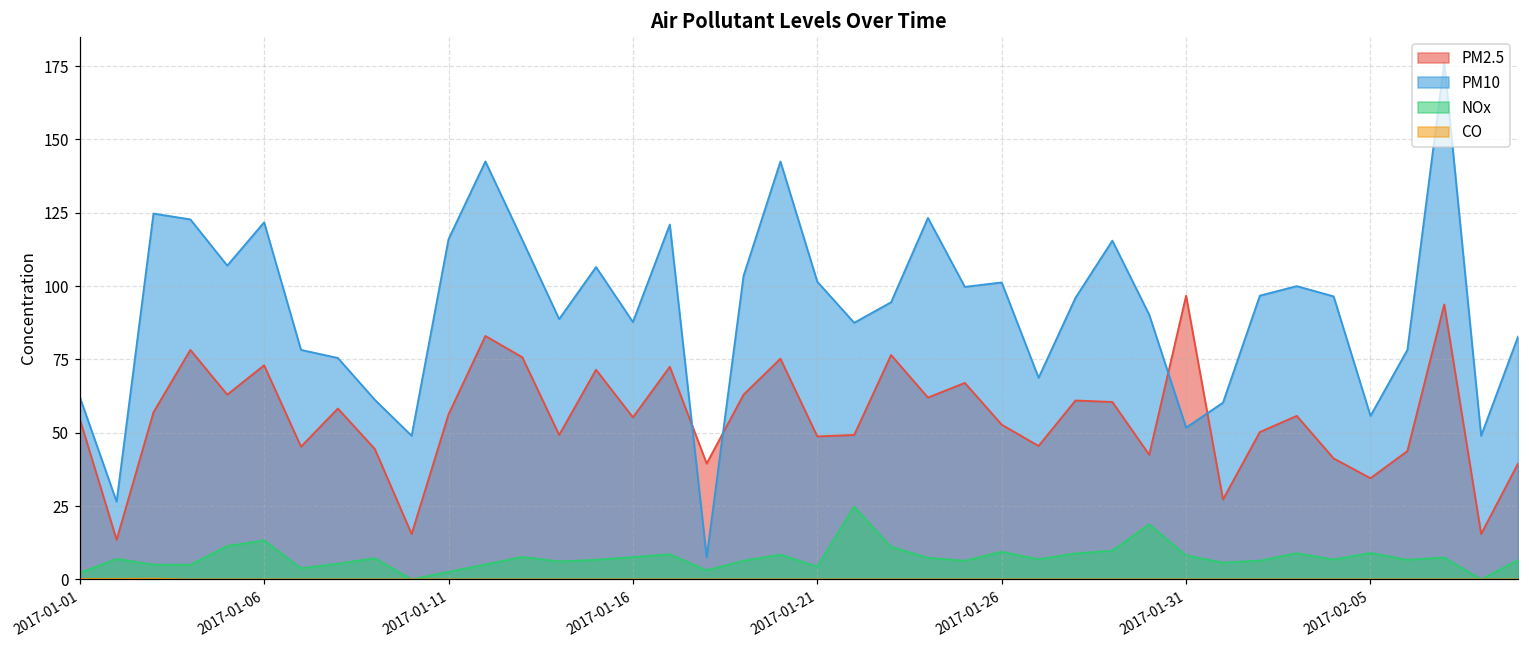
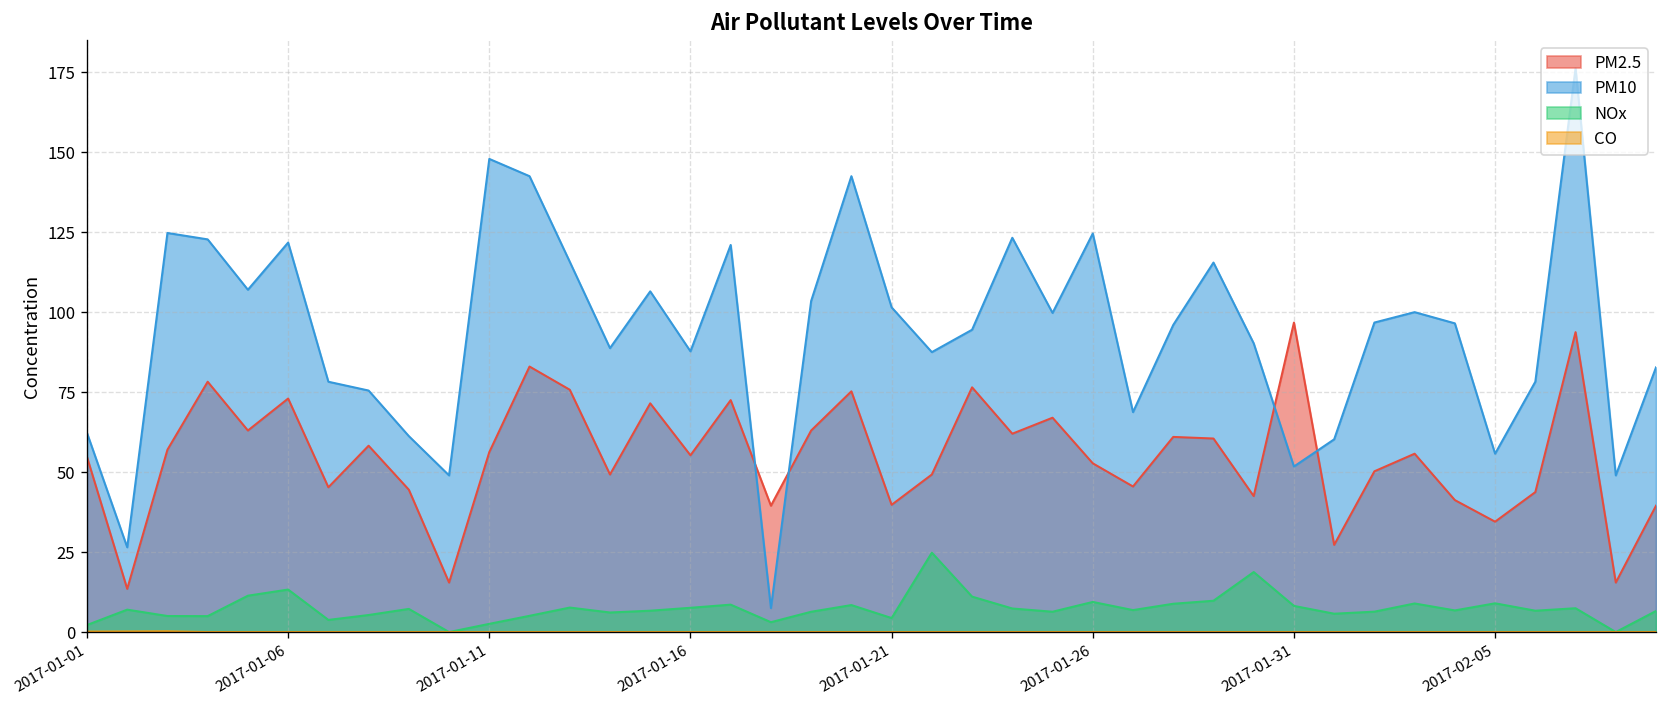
  {
    "PM2.5": {
      "2017-01-01": 55,
      "2017-01-06": 73,
      "2017-01-11": 56,
      "2017-01-16": 55,
-     "2017-01-21": 49,
+     "2017-01-21": 40,
      "2017-01-26": 53,
      "2017-01-31": 97,
      "2017-02-05": 35
    },
    "PM10": {
      "2017-01-01": 62,
      "2017-01-06": 122,
-     "2017-01-11": 116,
+     "2017-01-11": 148,
      "2017-01-16": 88,
      "2017-01-21": 102,
-     "2017-01-26": 101,
+     "2017-01-26": 125,
      "2017-01-31": 52,
      "2017-02-05": 56
    },
    "NOx": {
      "2017-01-01": 2,
      "2017-01-06": 13,
      "2017-01-11": 3,
      "2017-01-16": 8,
      "2017-01-21": 4,
      "2017-01-26": 9,
      "2017-01-31": 8,
      "2017-02-05": 9
    },
    "CO": {
      "2017-01-01": 0,
      "2017-01-06": 0,
      "2017-01-11": 0,
      "2017-01-16": 0,
      "2017-01-21": 0,
      "2017-01-26": 0,
      "2017-01-31": 0,
      "2017-02-05": 0
    }
  }
